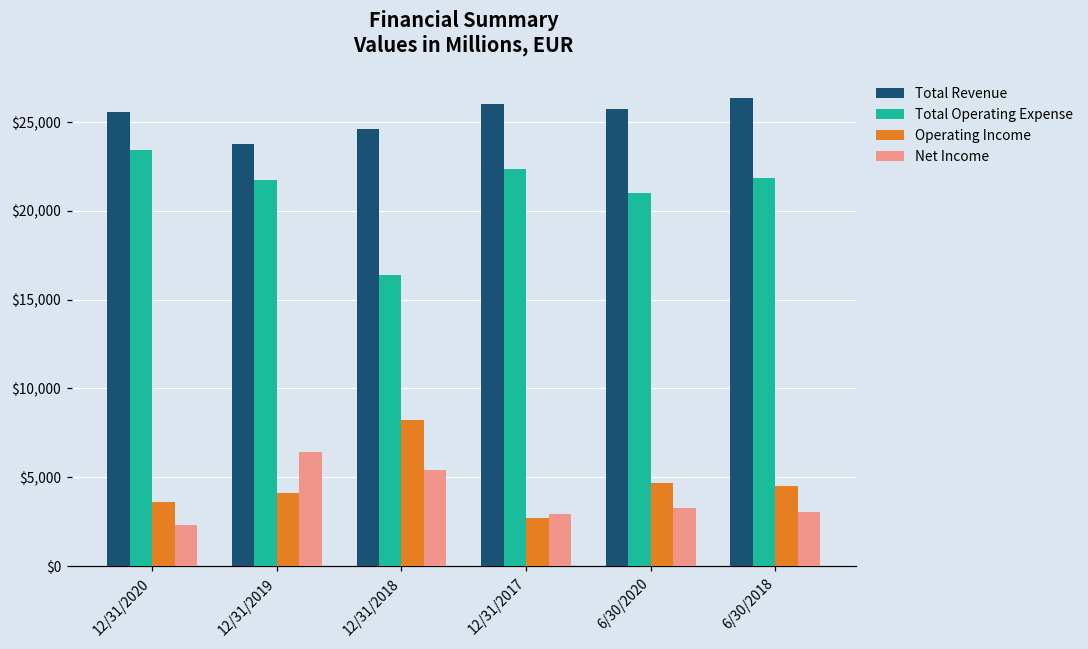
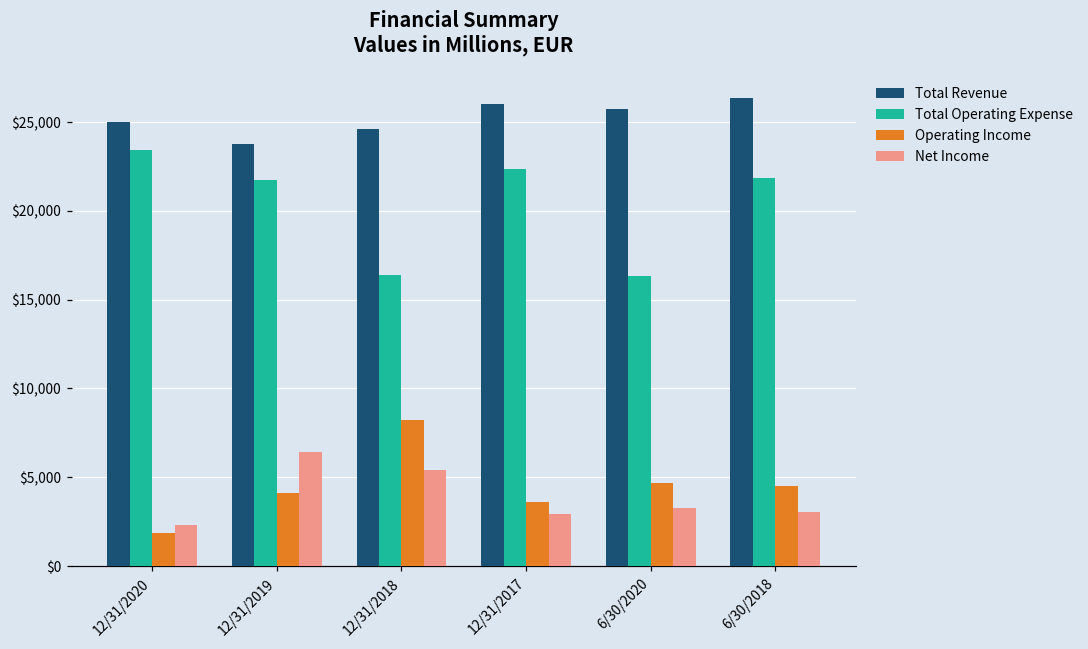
  {
    "Total Revenue": {
-     "12/31/2020": "$25,600",
+     "12/31/2020": "$25,000",
      "12/31/2019": "$23,700",
      "12/31/2018": "$24,600",
      "12/31/2017": "$26,000",
      "6/30/2020": "$25,700",
      "6/30/2018": "$26,400"
    },
    "Total Operating Expense": {
      "12/31/2020": "$23,400",
      "12/31/2019": "$21,700",
      "12/31/2018": "$16,400",
      "12/31/2017": "$22,400",
-     "6/30/2020": "$21,000",
+     "6/30/2020": "$16,300",
      "6/30/2018": "$21,800"
    },
    "Operating Income": {
-     "12/31/2020": "$3,600",
+     "12/31/2020": "$1,900",
      "12/31/2019": "$4,100",
      "12/31/2018": "$8,200",
-     "12/31/2017": "$2,700",
+     "12/31/2017": "$3,600",
      "6/30/2020": "$4,700",
      "6/30/2018": "$4,500"
    },
    "Net Income": {
      "12/31/2020": "$2,300",
      "12/31/2019": "$6,400",
      "12/31/2018": "$5,400",
      "12/31/2017": "$2,900",
      "6/30/2020": "$3,300",
      "6/30/2018": "$3,000"
    }
  }
